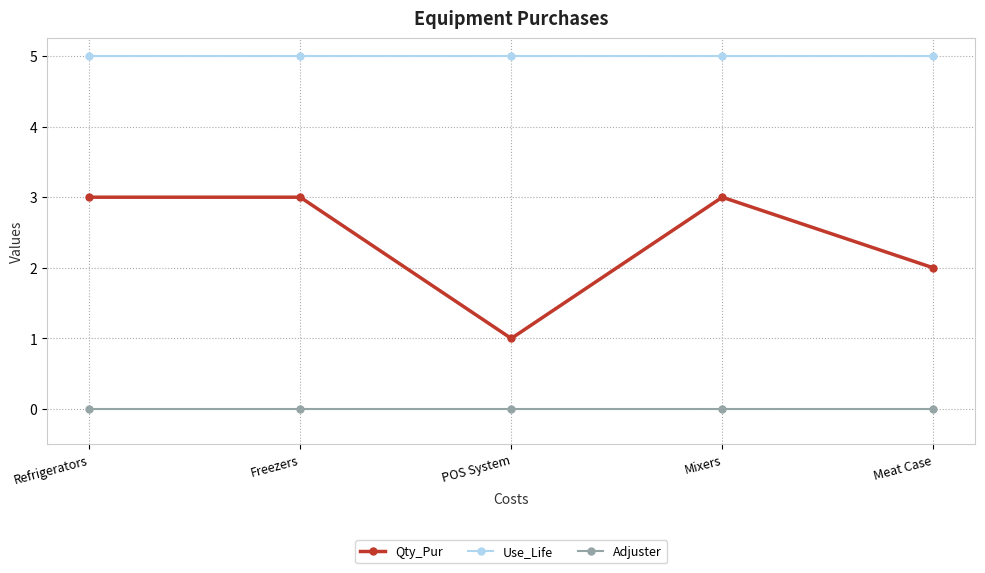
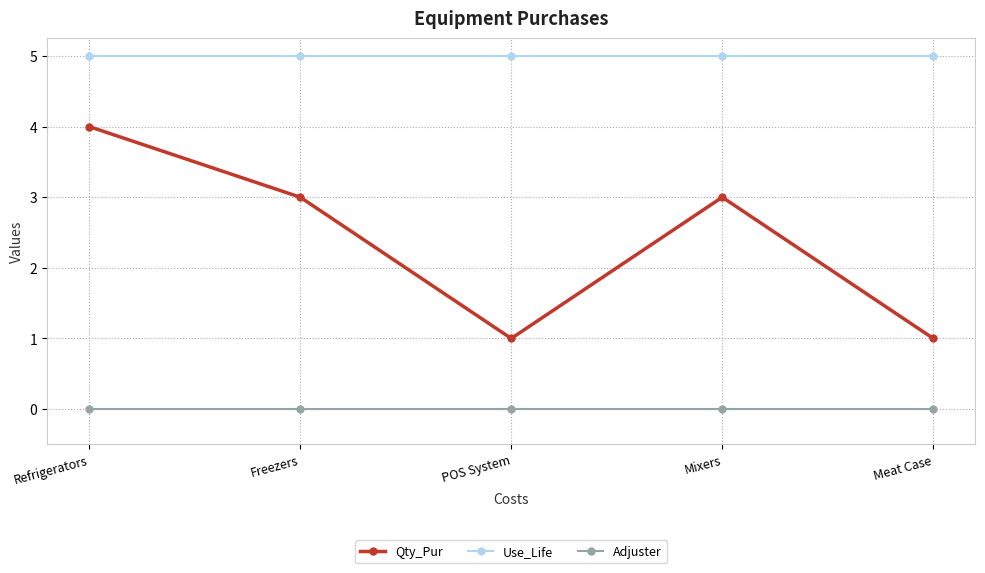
  {
    "Qty_Pur": {
-     "Refrigerators": 3,
+     "Refrigerators": 4,
      "Freezers": 3,
      "POS System": 1,
      "Mixers": 3,
-     "Meat Case": 2
+     "Meat Case": 1
    },
    "Use_Life": {
      "Refrigerators": 5,
      "Freezers": 5,
      "POS System": 5,
      "Mixers": 5,
      "Meat Case": 5
    },
    "Adjuster": {
      "Refrigerators": 0,
      "Freezers": 0,
      "POS System": 0,
      "Mixers": 0,
      "Meat Case": 0
    }
  }
